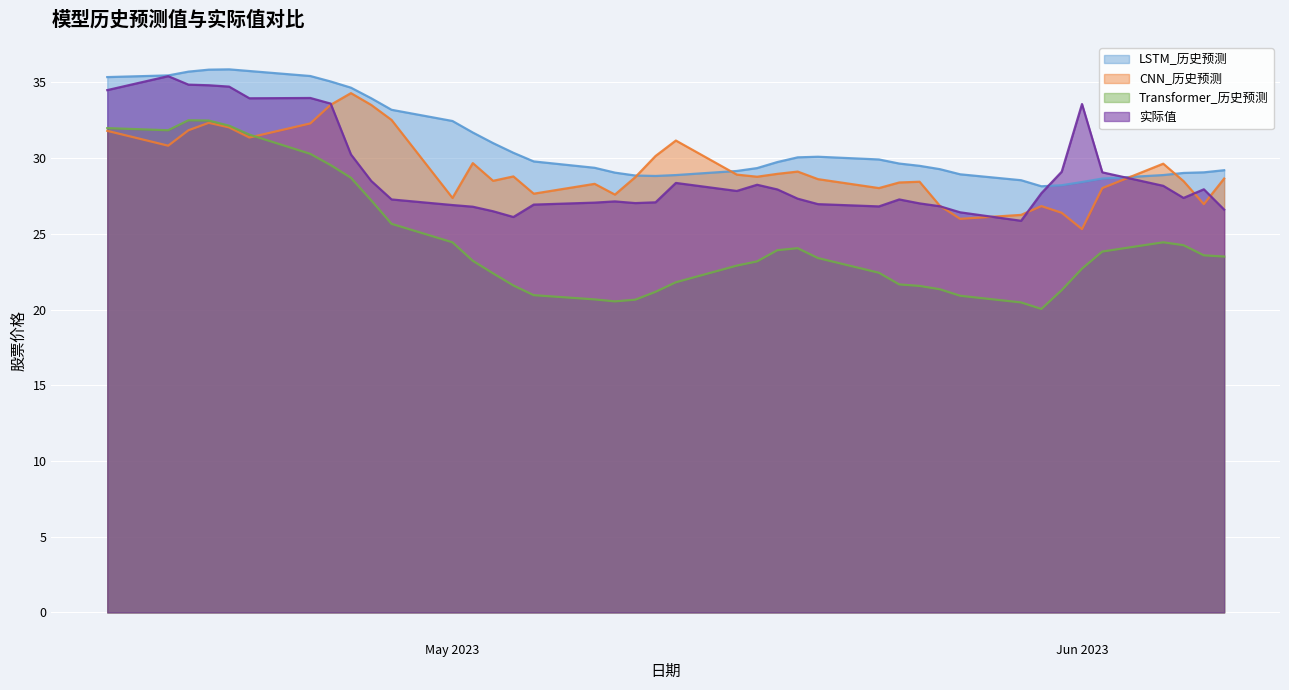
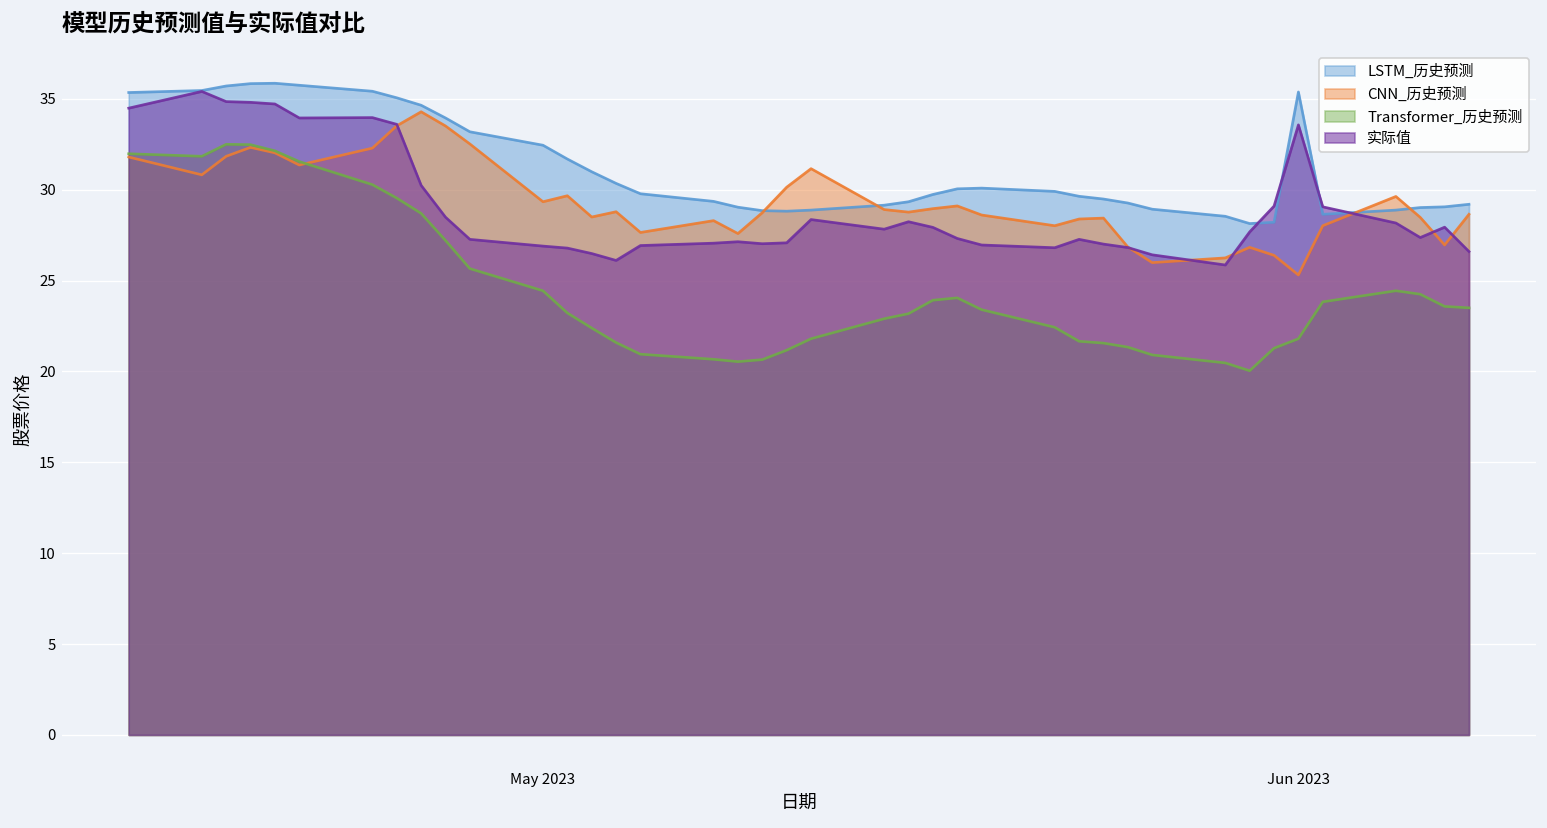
  {
    "LSTM_历史预测": {
      "May 2023": 32.5,
-     "Jun 2023": 28.4
+     "Jun 2023": 35.4
    },
    "CNN_历史预测": {
-     "May 2023": 27.4,
+     "May 2023": 29.3,
      "Jun 2023": 25.3
    },
    "Transformer_历史预测": {
      "May 2023": 24.4,
-     "Jun 2023": 22.7
+     "Jun 2023": 21.8
    },
    "实际值": {
      "May 2023": 26.9,
      "Jun 2023": 33.6
    }
  }
